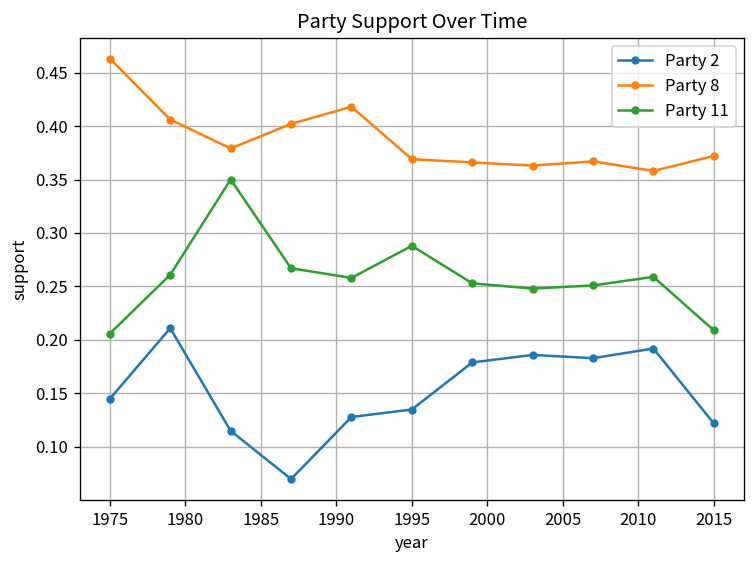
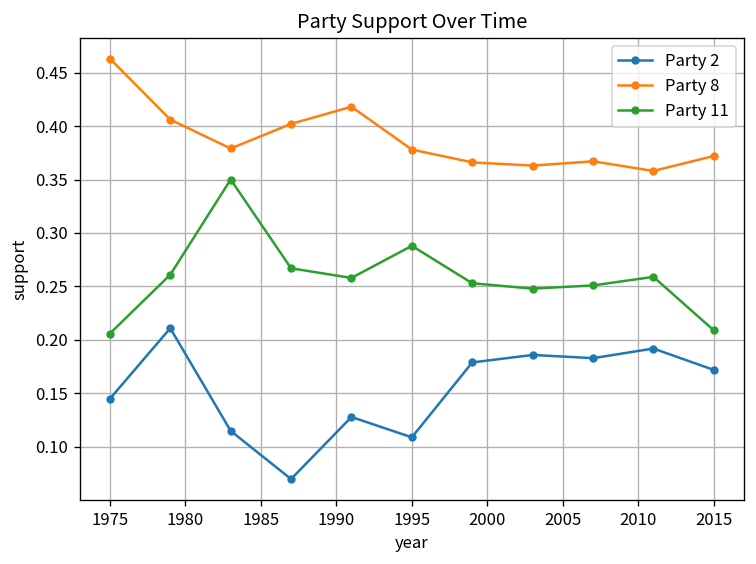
  {
    "Party 2": {
      "1975": 0.15,
-     "1995": 0.14,
-     "2015": 0.12
+     "1995": 0.11,
+     "2015": 0.17
    },
    "Party 8": {
      "1975": 0.46,
-     "1995": 0.37,
+     "1995": 0.38,
      "2015": 0.37
    },
    "Party 11": {
      "1975": 0.21,
      "1995": 0.29,
      "2015": 0.21
    }
  }
